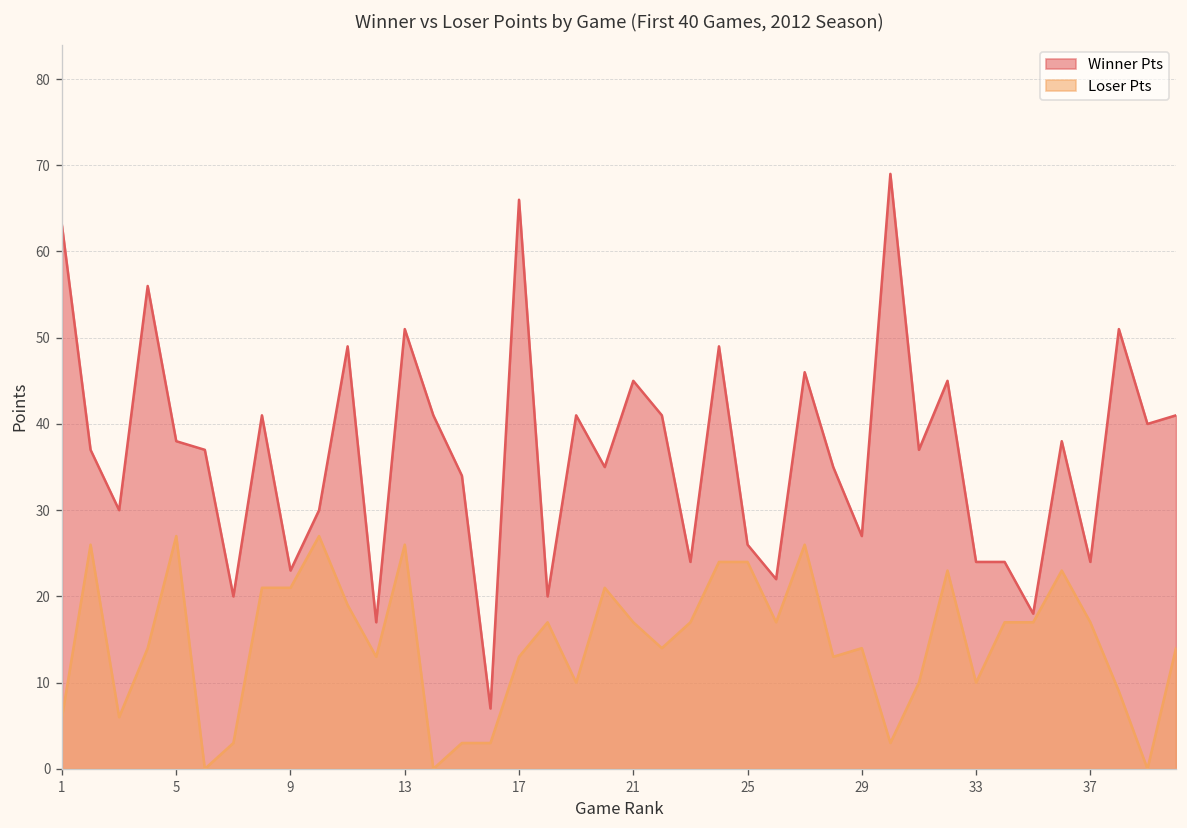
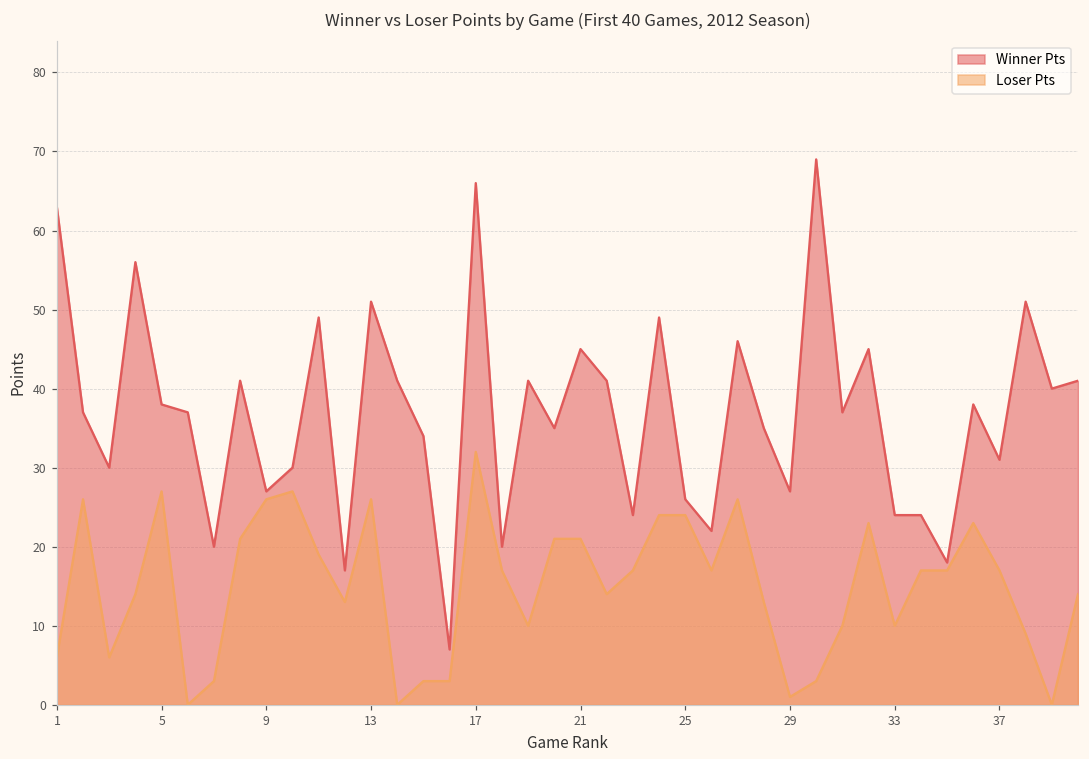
  {
    "Winner Pts": {
      "1": 63,
      "5": 38,
-     "9": 23,
+     "9": 27,
      "13": 51,
      "17": 66,
      "21": 45,
      "25": 26,
      "29": 27,
      "33": 24,
-     "37": 24
+     "37": 31
    },
    "Loser Pts": {
      "1": 6,
      "5": 27,
-     "9": 21,
+     "9": 26,
      "13": 26,
-     "17": 13,
-     "21": 17,
+     "17": 32,
+     "21": 21,
      "25": 24,
-     "29": 14,
+     "29": 1,
      "33": 10,
      "37": 17
    }
  }
